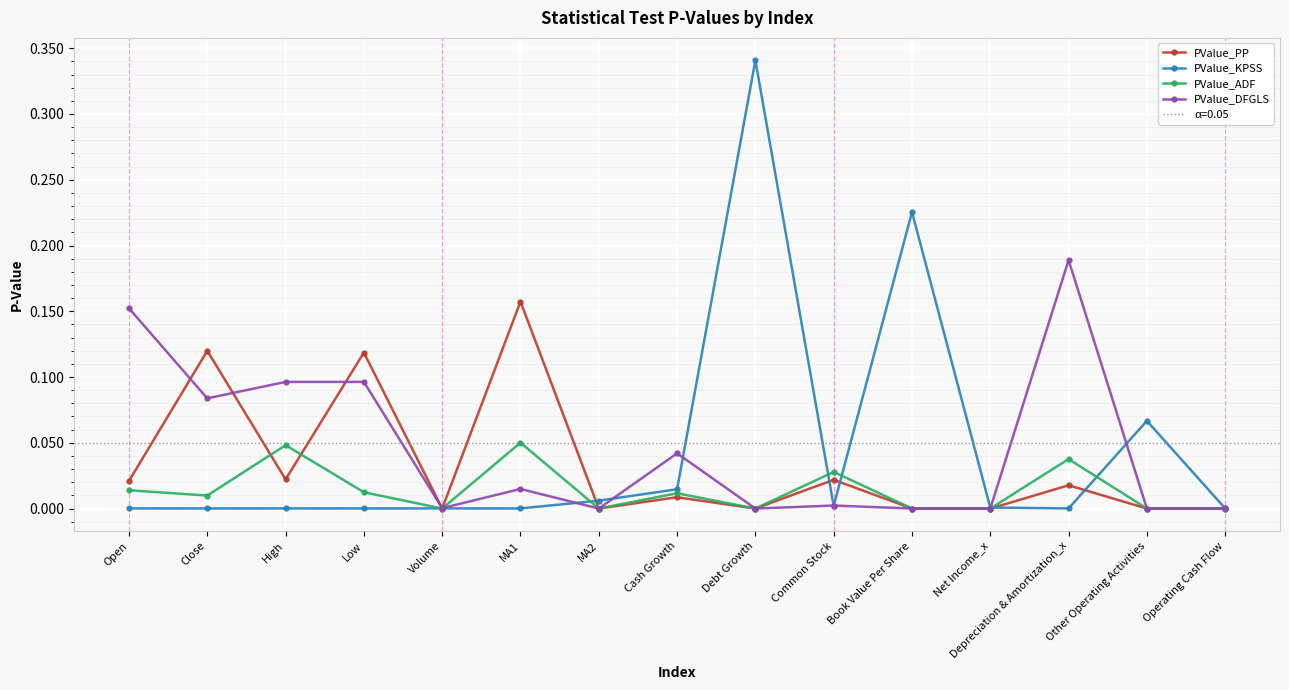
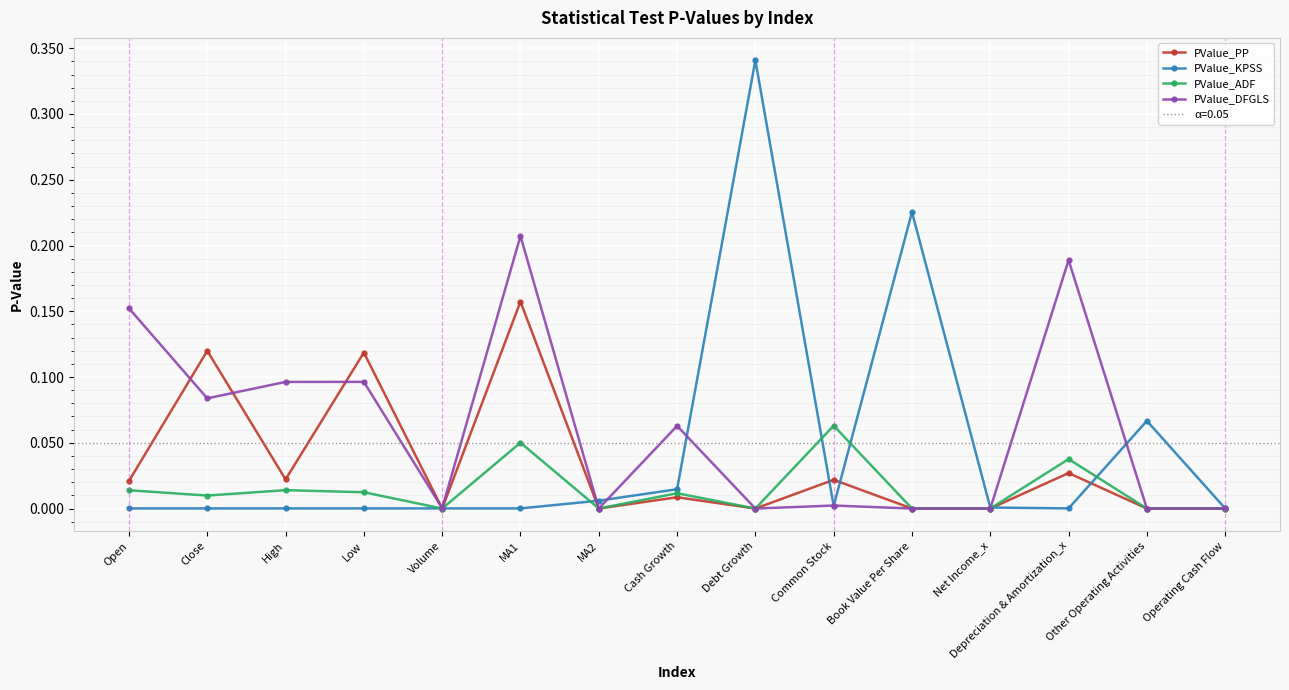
  {
    "PValue_PP": {
      "Open": 0.021,
      "Close": 0.120,
      "High": 0.022,
      "Low": 0.119,
      "MA1": 0.157,
      "Cash Growth": 0.009,
      "Common Stock": 0.022,
-     "Depreciation & Amortization_x": 0.018
+     "Depreciation & Amortization_x": 0.027
    },
    "PValue_KPSS": {
      "Open": 0.000,
      "Close": 0.000,
      "High": 0.000,
      "Low": 0.000,
      "MA1": 0.000,
      "MA2": 0.006,
      "Cash Growth": 0.015,
      "Debt Growth": 0.341,
      "Book Value Per Share": 0.225,
      "Depreciation & Amortization_x": 0.000,
      "Other Operating Activities": 0.067
    },
    "PValue_ADF": {
      "Open": 0.014,
      "Close": 0.010,
-     "High": 0.048,
+     "High": 0.014,
      "Low": 0.012,
      "MA1": 0.050,
      "Cash Growth": 0.012,
-     "Common Stock": 0.028,
+     "Common Stock": 0.063,
      "Depreciation & Amortization_x": 0.038
    },
    "PValue_DFGLS": {
      "Open": 0.152,
      "Close": 0.084,
      "High": 0.096,
      "Low": 0.096,
-     "MA1": 0.015,
-     "Cash Growth": 0.042,
+     "MA1": 0.207,
+     "Cash Growth": 0.063,
      "Depreciation & Amortization_x": 0.189
    }
  }
